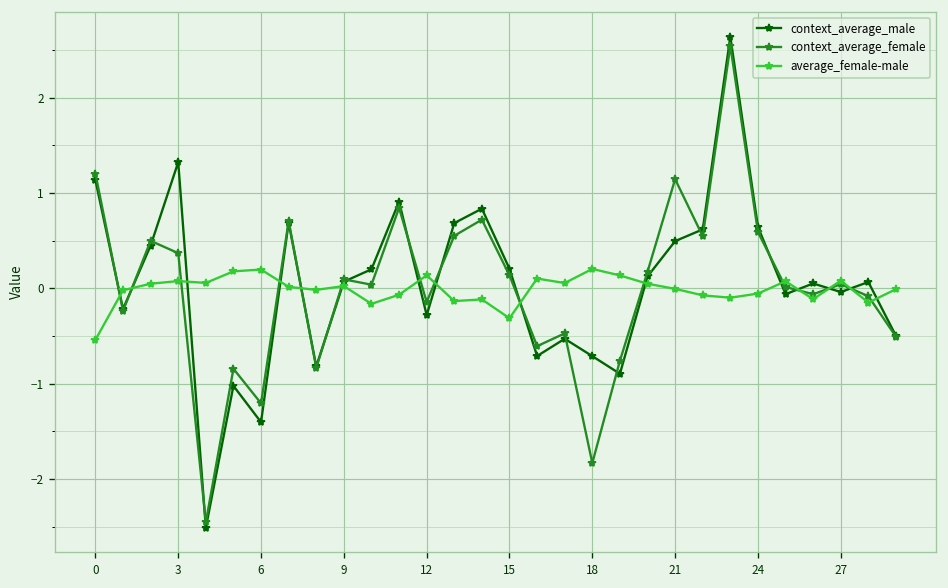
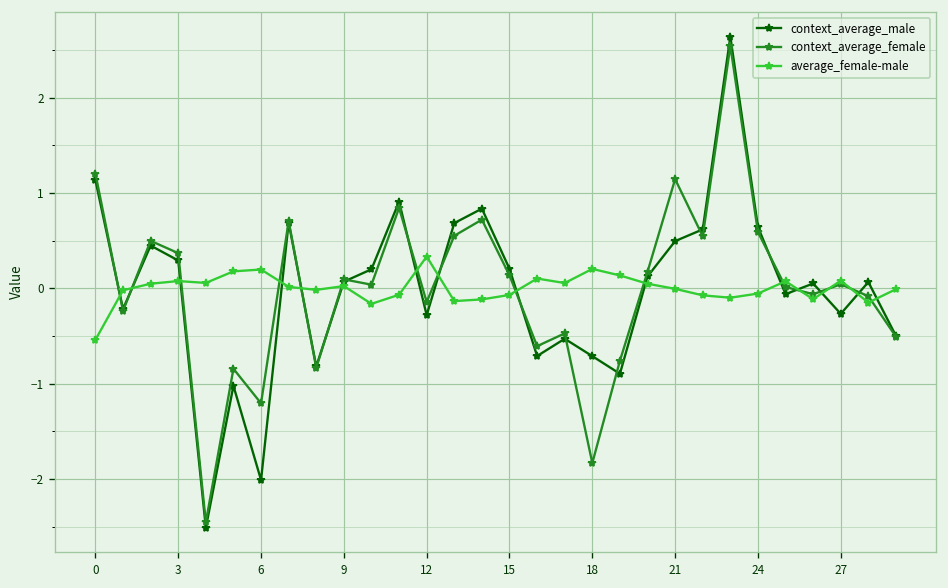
  {
    "context_average_male": {
      "0": 1.1,
-     "3": 1.3,
-     "6": -1.4,
+     "3": 0.3,
+     "6": -2.0,
      "12": -0.3,
      "15": 0.2,
      "18": -0.7,
      "21": 0.5,
      "24": 0.6,
-     "27": 0.0
+     "27": -0.3
    },
    "context_average_female": {
      "0": 1.2,
      "3": 0.4,
      "6": -1.2,
      "12": -0.1,
      "15": 0.1,
      "18": -1.8,
      "21": 1.1,
      "24": 0.6,
      "27": 0.0
    },
    "average_female-male": {
      "0": -0.5,
      "3": 0.1,
      "6": 0.2,
      "9": 0.0,
-     "12": 0.1,
-     "15": -0.3,
+     "12": 0.3,
+     "15": -0.1,
      "18": 0.2,
      "21": 0.0,
      "24": -0.1,
      "27": 0.1
    }
  }
